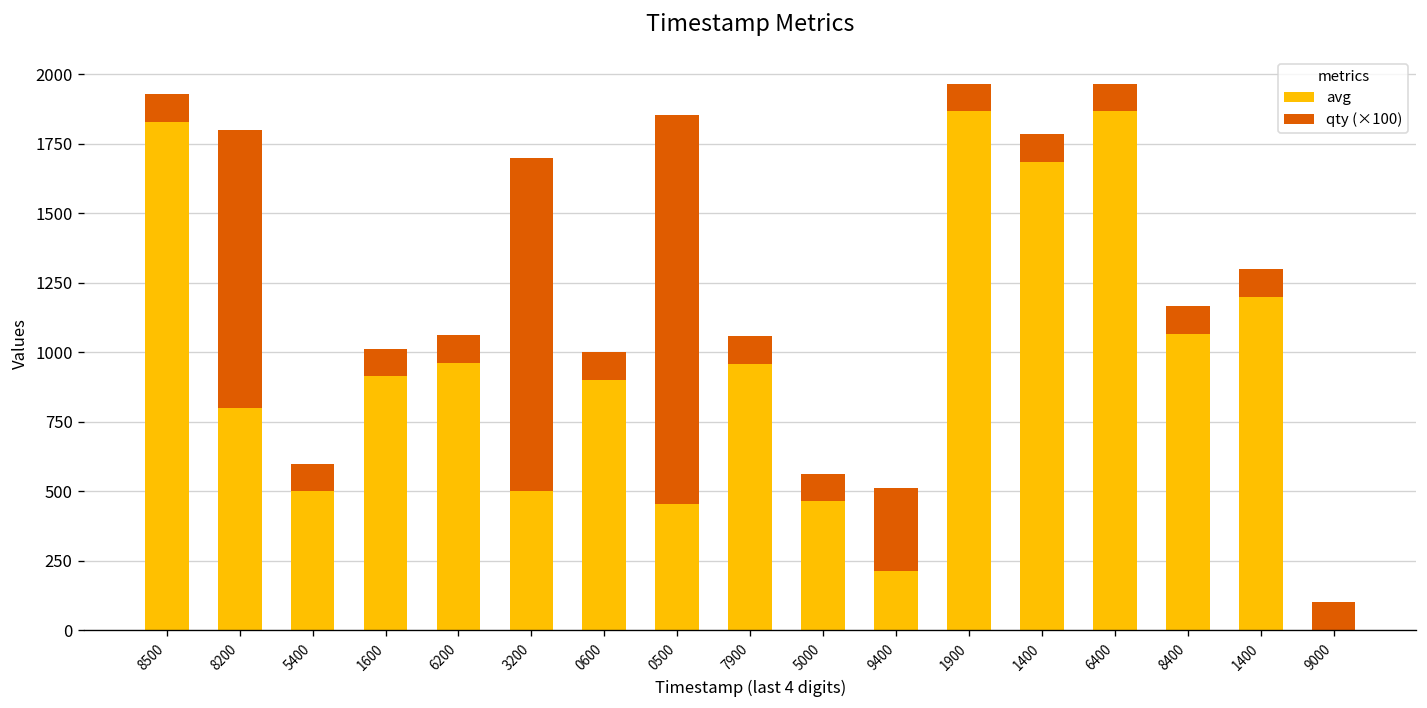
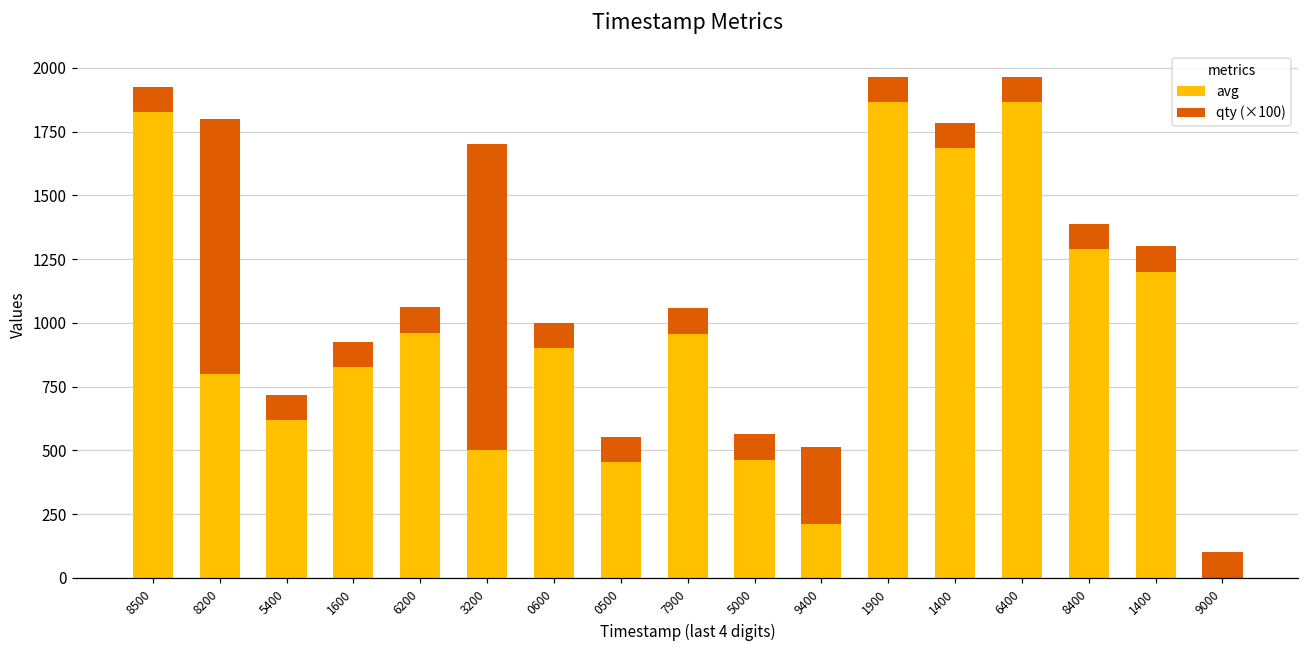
  {
    "avg": {
      "8500": 1830,
      "8200": 800,
-     "5400": 500,
-     "1600": 910,
+     "5400": 620,
+     "1600": 830,
      "6200": 960,
      "3200": 500,
      "0600": 900,
      "0500": 450,
      "7900": 960,
      "5000": 460,
      "9400": 210,
      "1900": 1870,
      "6400": 1870,
-     "8400": 1070
+     "8400": 1290
    },
    "qty (×100)": {
      "8500": 100,
      "8200": 1000,
      "5400": 100,
      "1600": 100,
      "6200": 100,
      "3200": 1200,
      "0600": 100,
-     "0500": 1400,
+     "0500": 100,
      "7900": 100,
      "5000": 100,
      "9400": 300,
      "1900": 100,
      "6400": 100,
      "8400": 100,
      "9000": 100
    }
  }
